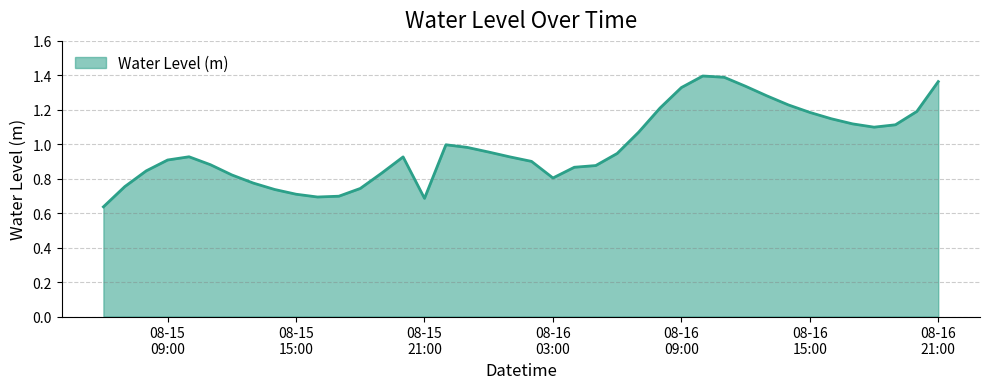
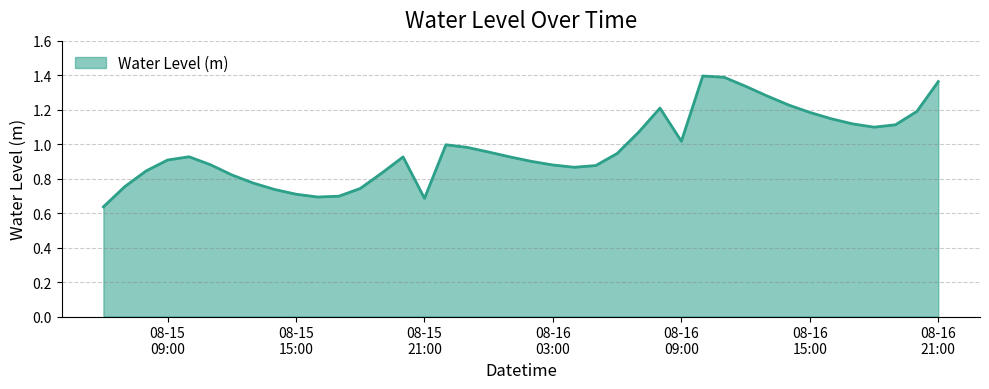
  {
    "08-15 09:00": 0.91,
    "08-15 15:00": 0.71,
    "08-15 21:00": 0.69,
-   "08-16 03:00": 0.80,
-   "08-16 09:00": 1.33,
+   "08-16 03:00": 0.88,
+   "08-16 09:00": 1.02,
    "08-16 15:00": 1.18,
    "08-16 21:00": 1.36
  }
